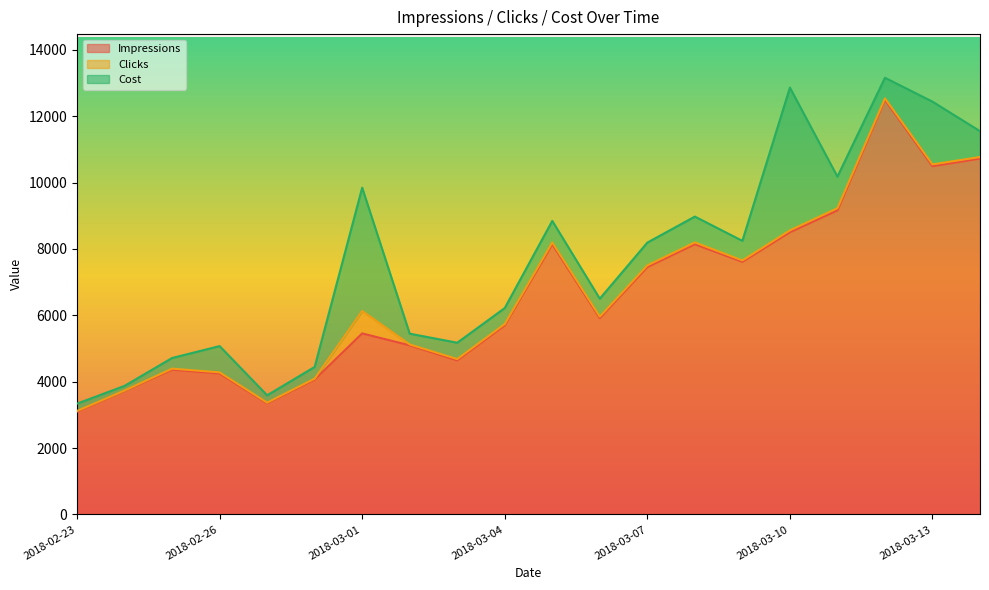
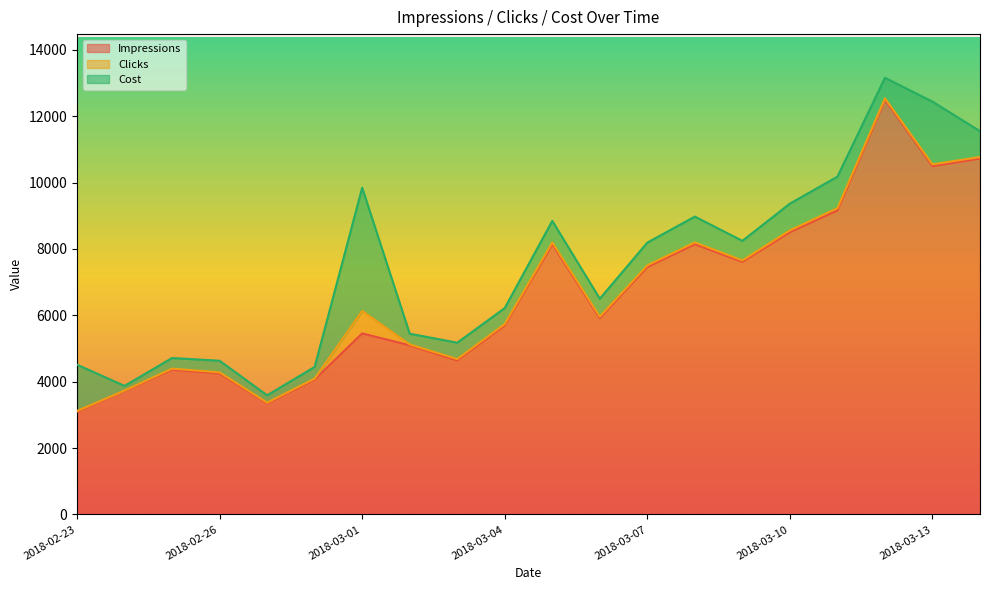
  {
    "Impressions": {
      "2018-03-01": 5500
    },
    "Clicks": {
      "2018-03-01": 700
    },
    "Cost": {
-     "2018-02-23": 200,
-     "2018-02-26": 800,
+     "2018-02-23": 1400,
+     "2018-02-26": 400,
      "2018-03-01": 3700,
      "2018-03-04": 500,
      "2018-03-07": 700,
-     "2018-03-10": 4300,
+     "2018-03-10": 800,
      "2018-03-13": 1900
    }
  }
